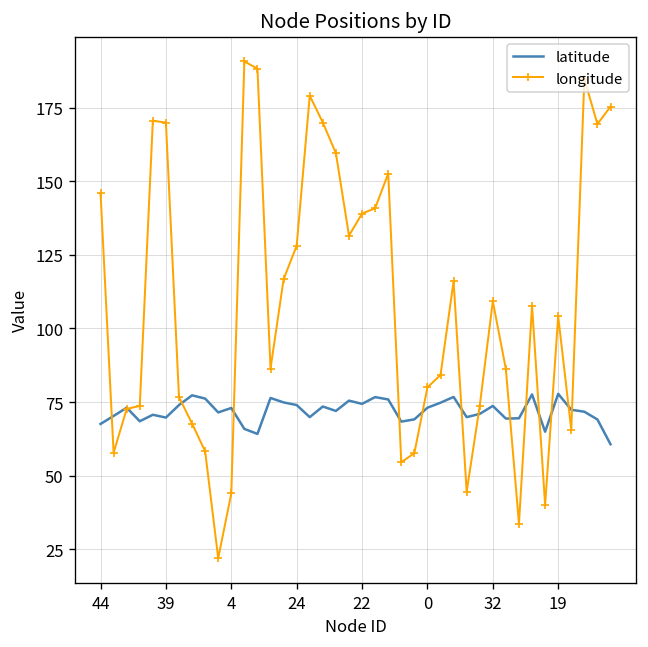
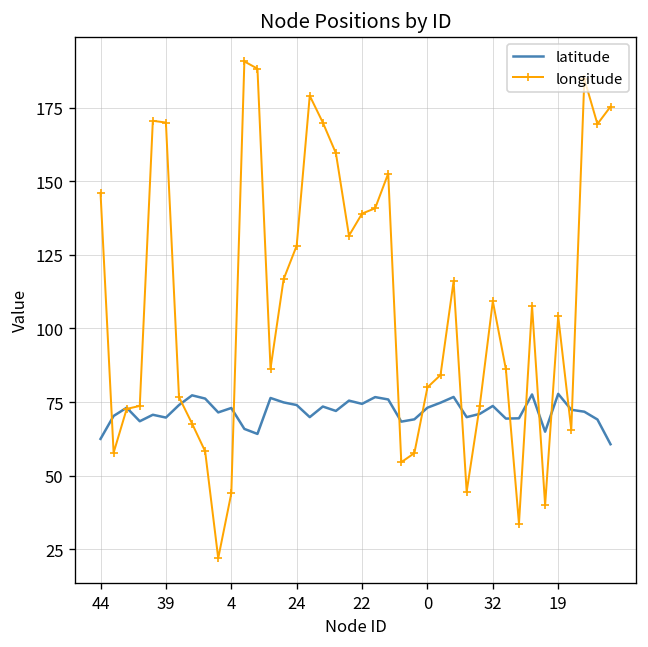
  {
    "latitude": {
-     "44": 68,
+     "44": 63,
      "0": 73
    },
    "longitude": {
      "44": 146,
      "0": 80
    }
  }
